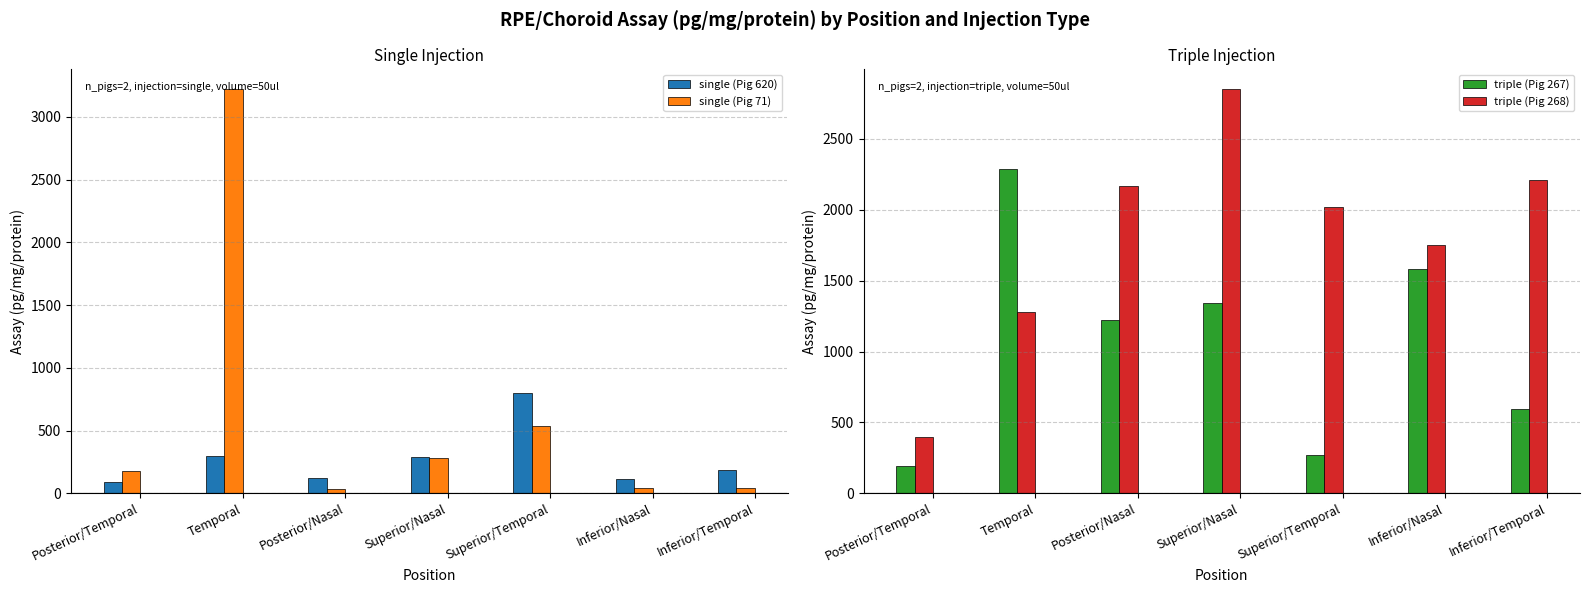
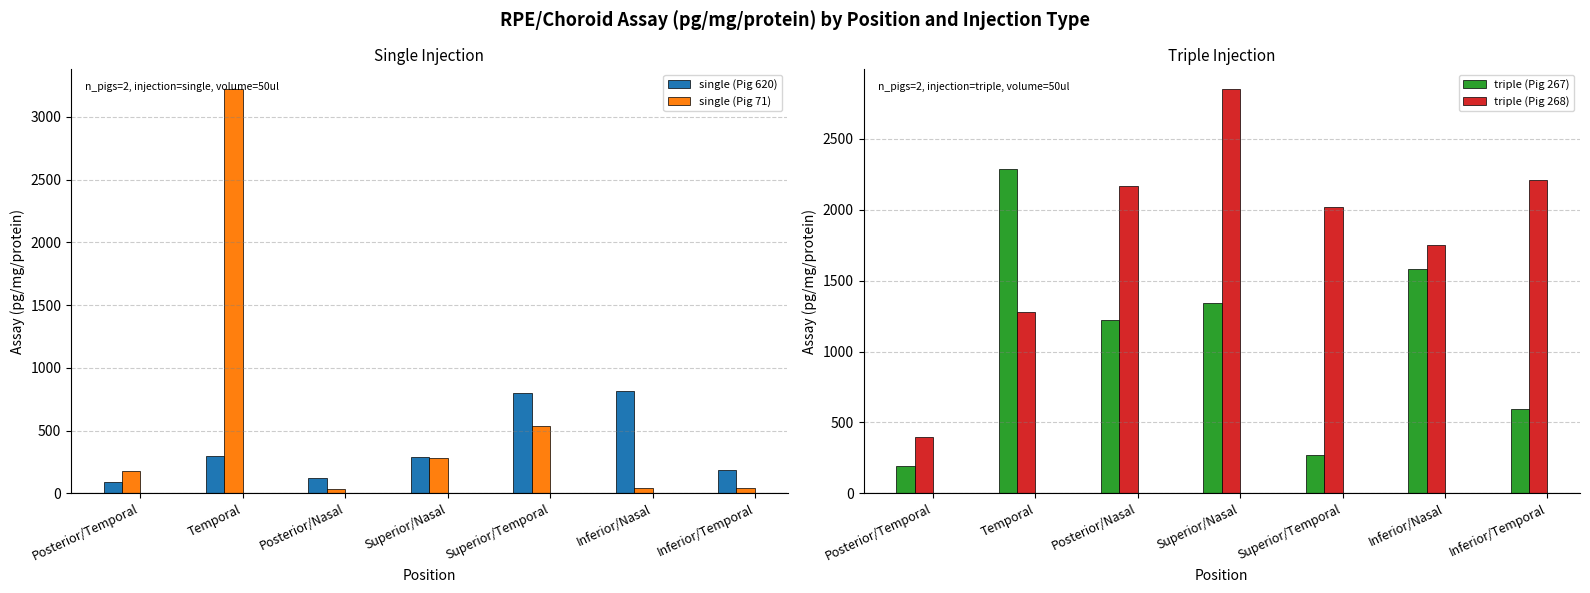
  {
    "Single Injection": {
      "single (Pig 620)": {
        "Posterior/Temporal": 90,
        "Temporal": 300,
        "Posterior/Nasal": 120,
        "Superior/Nasal": 290,
        "Superior/Temporal": 800,
-       "Inferior/Nasal": 120,
+       "Inferior/Nasal": 810,
        "Inferior/Temporal": 190
      },
      "single (Pig 71)": {
        "Posterior/Temporal": 180,
        "Posterior/Nasal": 30,
        "Superior/Nasal": 280,
        "Superior/Temporal": 540,
        "Inferior/Nasal": 40,
        "Inferior/Temporal": 40
      }
    },
    "Triple Injection": {
      "triple (Pig 267)": {
        "Posterior/Temporal": 190,
        "Temporal": 2290,
        "Posterior/Nasal": 1220,
        "Superior/Nasal": 1350,
        "Superior/Temporal": 270,
        "Inferior/Nasal": 1580,
        "Inferior/Temporal": 600
      },
      "triple (Pig 268)": {
        "Posterior/Temporal": 400,
        "Temporal": 1280,
        "Posterior/Nasal": 2170,
        "Superior/Nasal": 2850,
        "Superior/Temporal": 2020,
        "Inferior/Nasal": 1750,
        "Inferior/Temporal": 2210
      }
    }
  }
